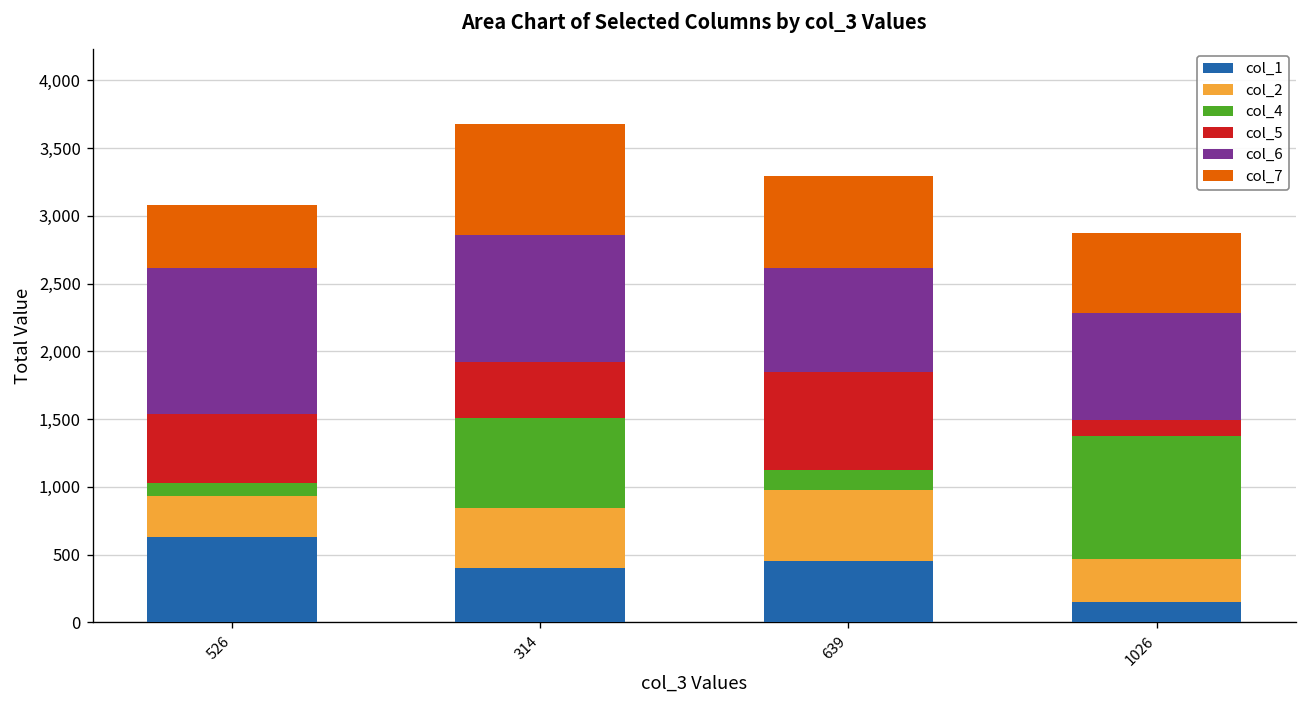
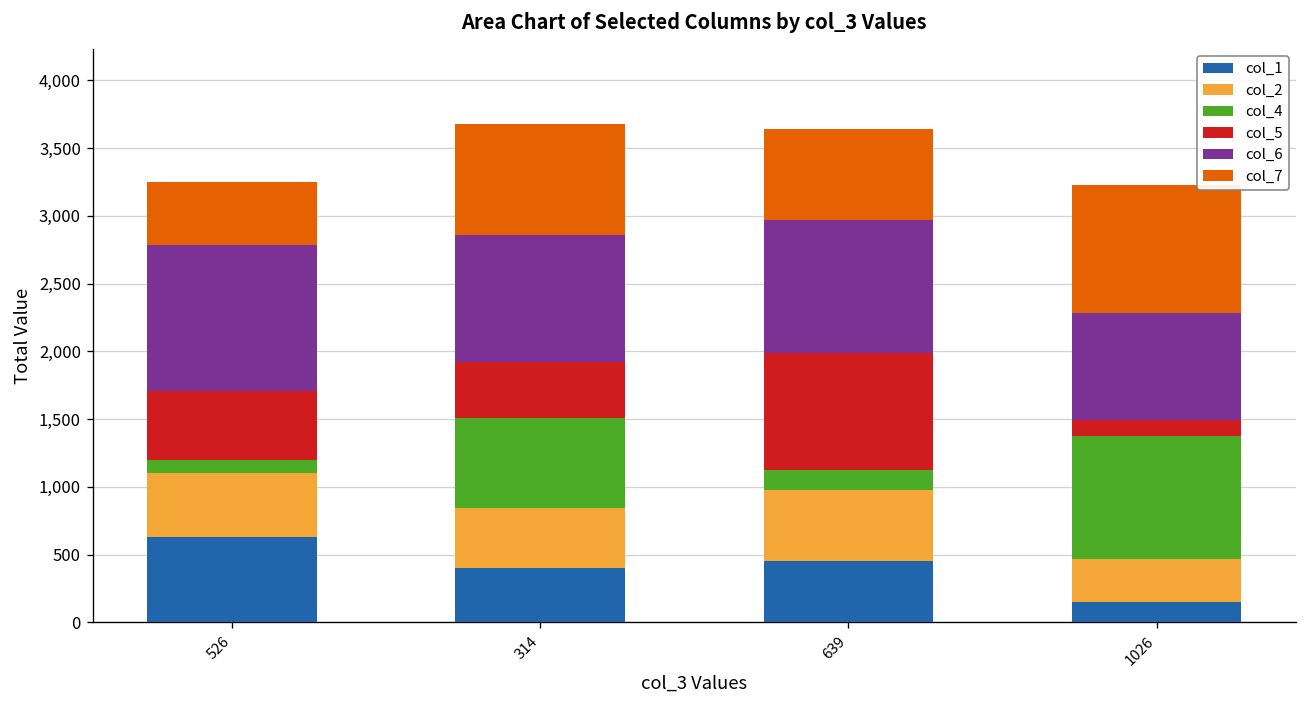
  {
    "col_1": {
      "526": "630",
      "314": "400",
      "639": "450",
      "1026": "150"
    },
    "col_2": {
-     "526": "300",
+     "526": "470",
      "314": "440",
      "639": "530",
      "1026": "320"
    },
    "col_4": {
      "526": "90",
      "314": "660",
      "639": "150",
      "1026": "910"
    },
    "col_5": {
      "526": "510",
      "314": "410",
-     "639": "720",
+     "639": "870",
      "1026": "120"
    },
    "col_6": {
      "526": "1,080",
      "314": "940",
-     "639": "770",
+     "639": "980",
      "1026": "790"
    },
    "col_7": {
      "526": "470",
      "314": "820",
      "639": "680",
-     "1026": "590"
+     "1026": "940"
    }
  }
